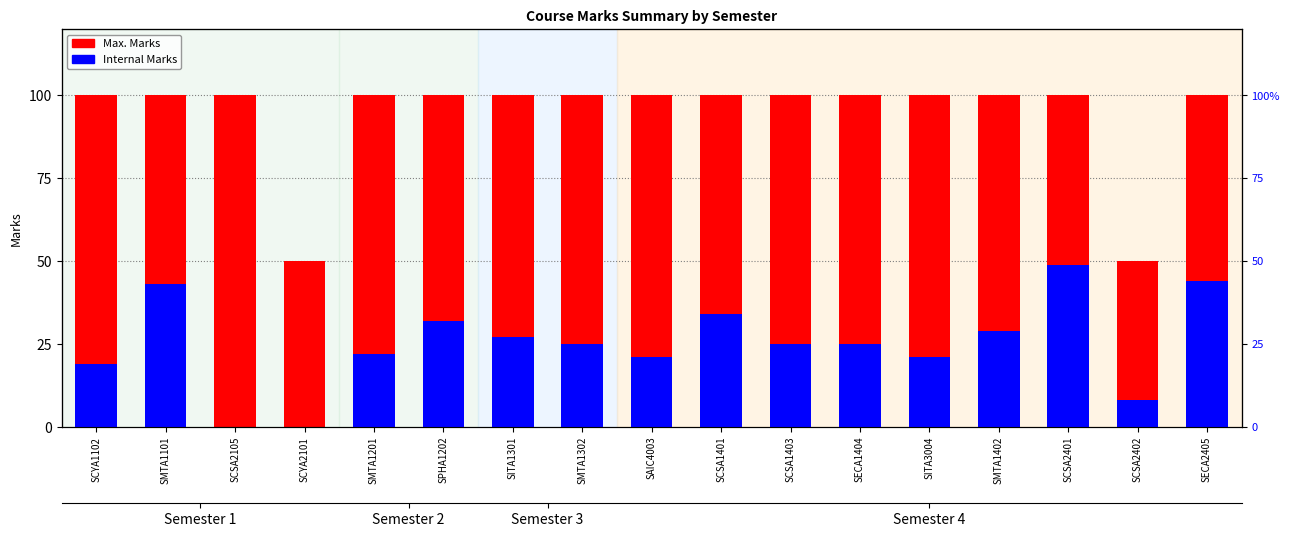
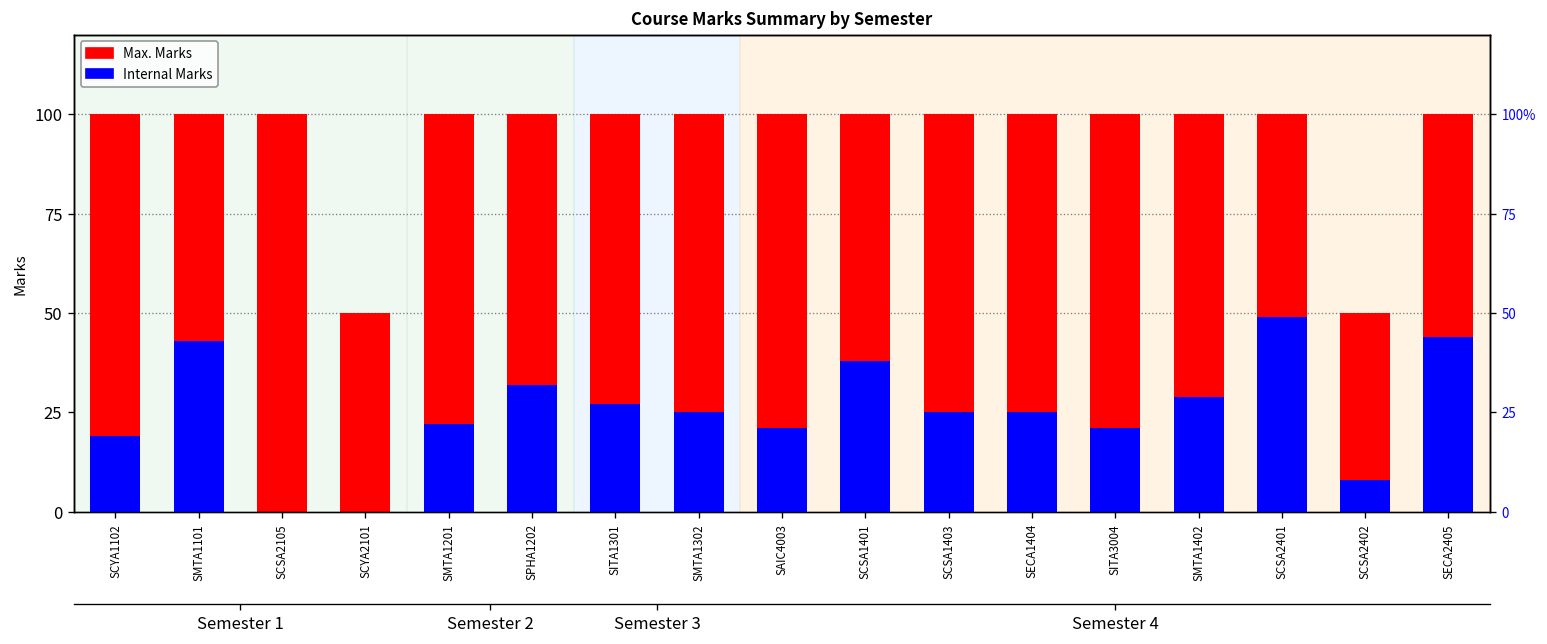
  {
    "Max. Marks": {
      "SCYA1102": 100,
      "SMTA1101": 100,
      "SCSA2105": 100,
      "SCYA2101": 50,
      "SMTA1201": 100,
      "SPHA1202": 100,
      "SITA1301": 100,
      "SMTA1302": 100,
      "SAIC4003": 100,
      "SCSA1401": 100,
      "SCSA1403": 100,
      "SECA1404": 100,
      "SITA3004": 100,
      "SMTA1402": 100,
      "SCSA2401": 100,
      "SCSA2402": 50,
      "SECA2405": 100
    },
    "Internal Marks": {
      "SCSA2105": 0,
      "SCYA2101": 0,
-     "SCSA1401": 34
+     "SCSA1401": 38
    }
  }
